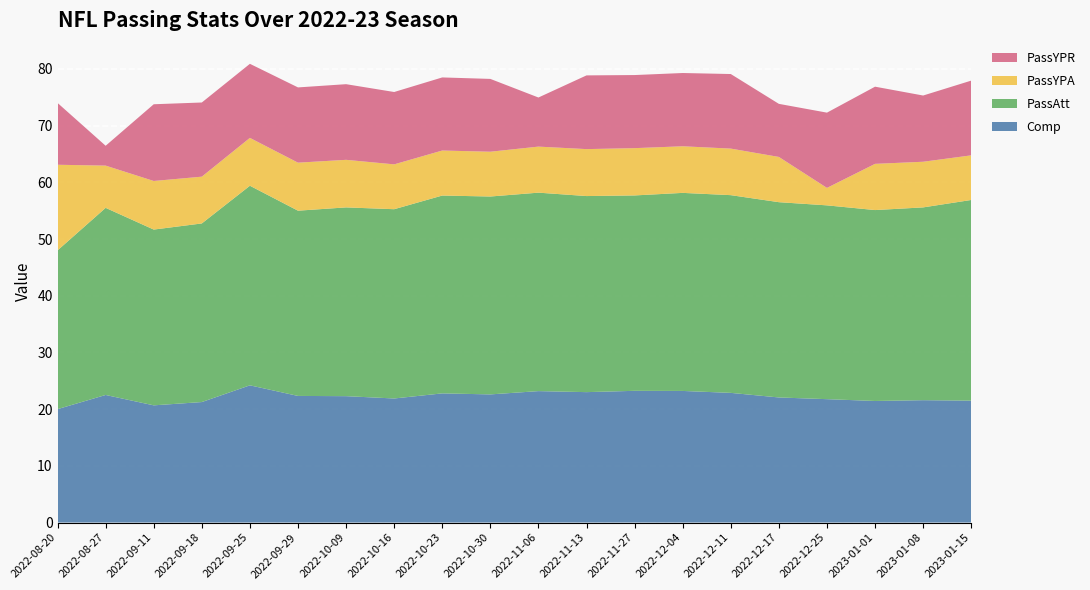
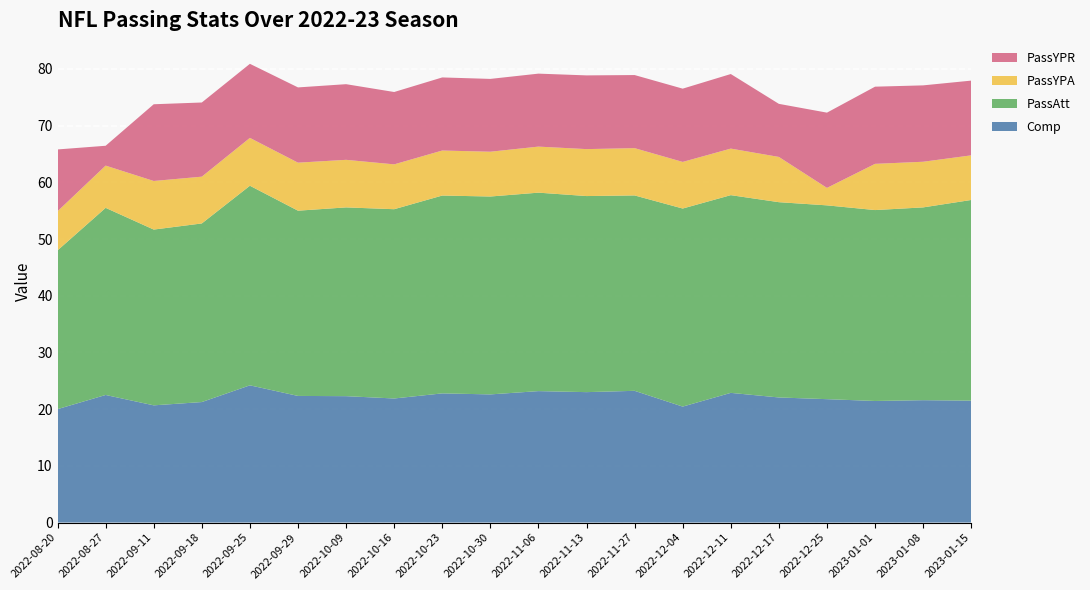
  {
    "Comp": {
      "2022-08-20": 20,
      "2022-08-27": 23,
      "2022-09-11": 21,
      "2022-09-18": 21,
      "2022-09-25": 24,
      "2022-09-29": 22,
      "2022-10-09": 22,
      "2022-10-16": 22,
      "2022-10-23": 23,
      "2022-10-30": 23,
      "2022-11-06": 23,
      "2022-11-13": 23,
      "2022-11-27": 23,
-     "2022-12-04": 23,
+     "2022-12-04": 20,
      "2022-12-11": 23,
      "2022-12-17": 22,
      "2022-12-25": 22,
      "2023-01-01": 21,
      "2023-01-08": 22,
      "2023-01-15": 22
    },
    "PassAtt": {
      "2022-08-20": 28,
      "2022-08-27": 33,
      "2022-09-11": 31,
      "2022-09-18": 32,
      "2022-09-25": 35,
      "2022-09-29": 33,
      "2022-10-09": 33,
      "2022-10-16": 33,
      "2022-10-23": 35,
      "2022-10-30": 35,
      "2022-11-06": 35,
      "2022-11-13": 35,
      "2022-11-27": 34,
      "2022-12-04": 35,
      "2022-12-11": 35,
      "2022-12-17": 34,
      "2022-12-25": 34,
      "2023-01-01": 34,
      "2023-01-08": 34,
      "2023-01-15": 35
    },
    "PassYPA": {
-     "2022-08-20": 15,
+     "2022-08-20": 7,
      "2022-08-27": 7,
      "2022-09-11": 9,
      "2022-09-18": 8,
      "2022-09-25": 8,
      "2022-09-29": 8,
      "2022-10-09": 8,
      "2022-10-16": 8,
      "2022-10-23": 8,
      "2022-10-30": 8,
      "2022-11-06": 8,
      "2022-11-13": 8,
      "2022-11-27": 8,
      "2022-12-04": 8,
      "2022-12-11": 8,
      "2022-12-17": 8,
      "2022-12-25": 3,
      "2023-01-01": 8,
      "2023-01-08": 8,
      "2023-01-15": 8
    },
    "PassYPR": {
      "2022-08-20": 11,
      "2022-08-27": 4,
      "2022-09-11": 14,
      "2022-09-18": 13,
      "2022-09-25": 13,
      "2022-09-29": 13,
      "2022-10-09": 13,
      "2022-10-16": 13,
      "2022-10-23": 13,
      "2022-10-30": 13,
-     "2022-11-06": 9,
+     "2022-11-06": 13,
      "2022-11-13": 13,
      "2022-11-27": 13,
      "2022-12-04": 13,
      "2022-12-11": 13,
      "2022-12-17": 9,
      "2022-12-25": 13,
      "2023-01-01": 14,
-     "2023-01-08": 12,
+     "2023-01-08": 13,
      "2023-01-15": 13
    }
  }
